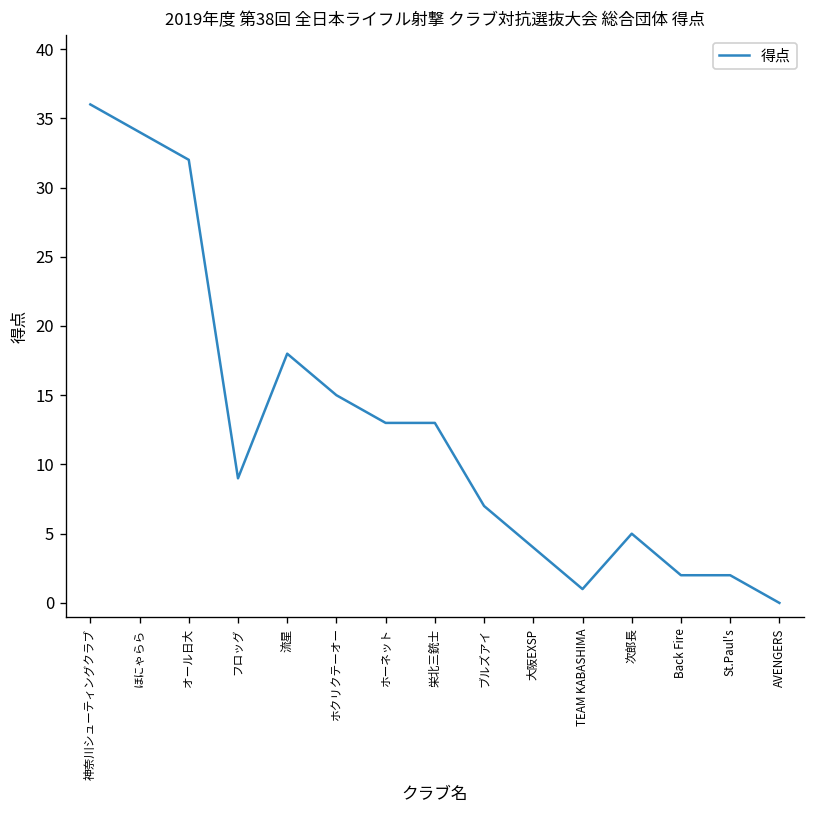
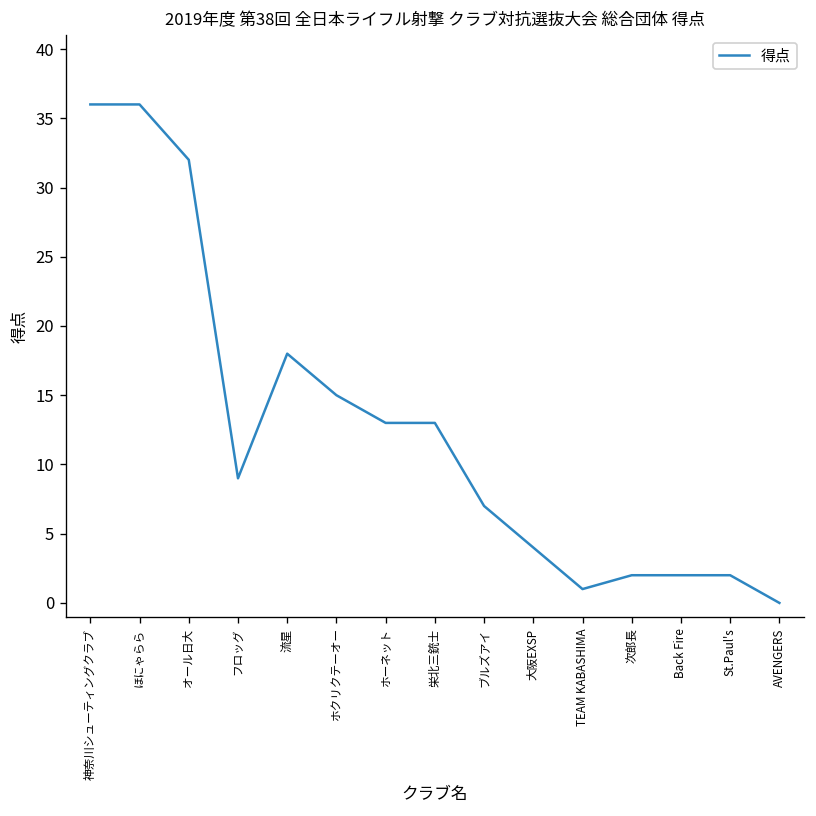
  {
    "神奈川シューティングクラブ": 36,
-   "ほにゃらら": 34,
+   "ほにゃらら": 36,
    "オール日大": 32,
    "フロッグ": 9,
    "流星": 18,
    "ホクリクテーオー": 15,
    "ホーネット": 13,
    "栄北三銃士": 13,
    "ブルズアイ": 7,
    "大阪EXSP": 4,
    "TEAM KABASHIMA": 1,
-   "次郎長": 5,
+   "次郎長": 2,
    "Back Fire": 2,
    "St.Paul's": 2,
    "AVENGERS": 0
  }
